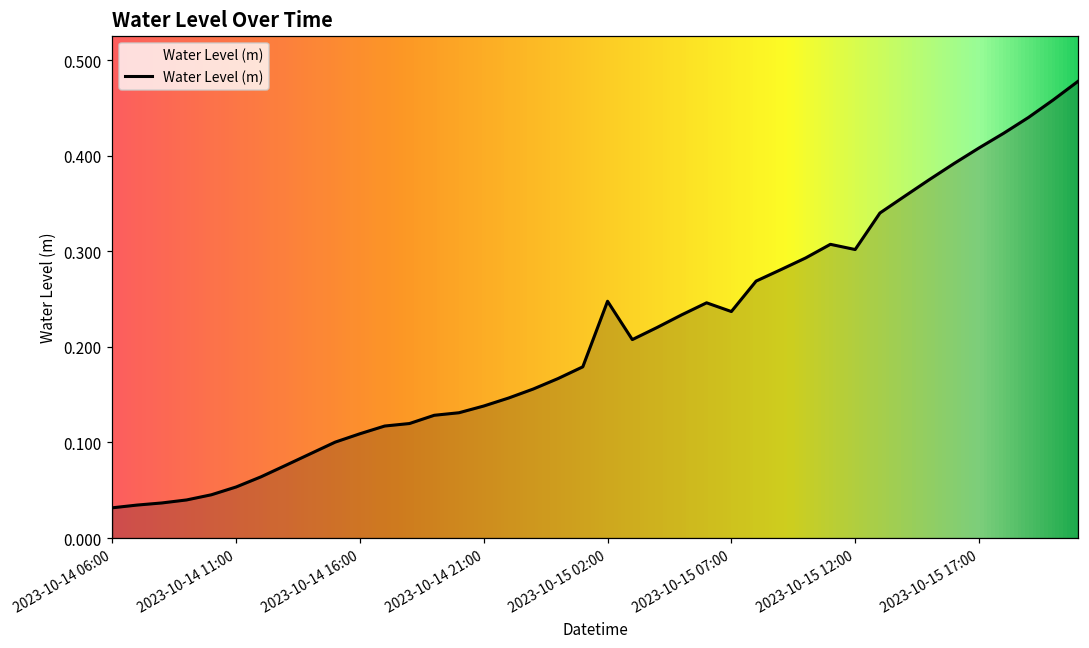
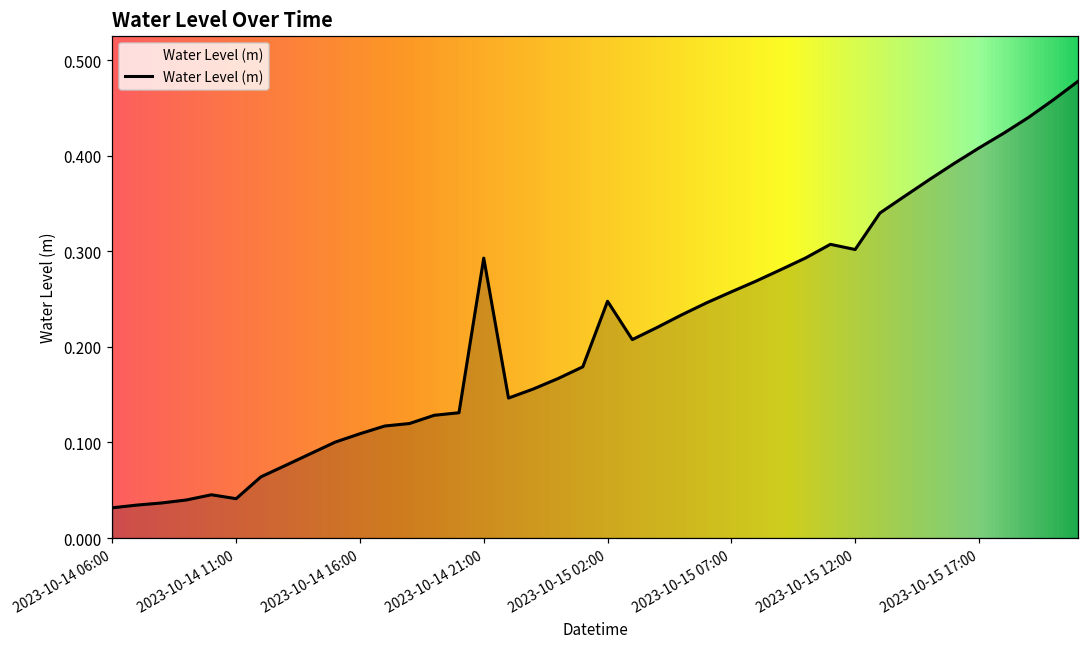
  {
    "2023-10-14 06:00": 0.03,
-   "2023-10-14 11:00": 0.05,
+   "2023-10-14 11:00": 0.04,
    "2023-10-14 16:00": 0.11,
-   "2023-10-14 21:00": 0.14,
+   "2023-10-14 21:00": 0.29,
    "2023-10-15 02:00": 0.25,
-   "2023-10-15 07:00": 0.24,
+   "2023-10-15 07:00": 0.26,
    "2023-10-15 12:00": 0.30,
    "2023-10-15 17:00": 0.41
  }
